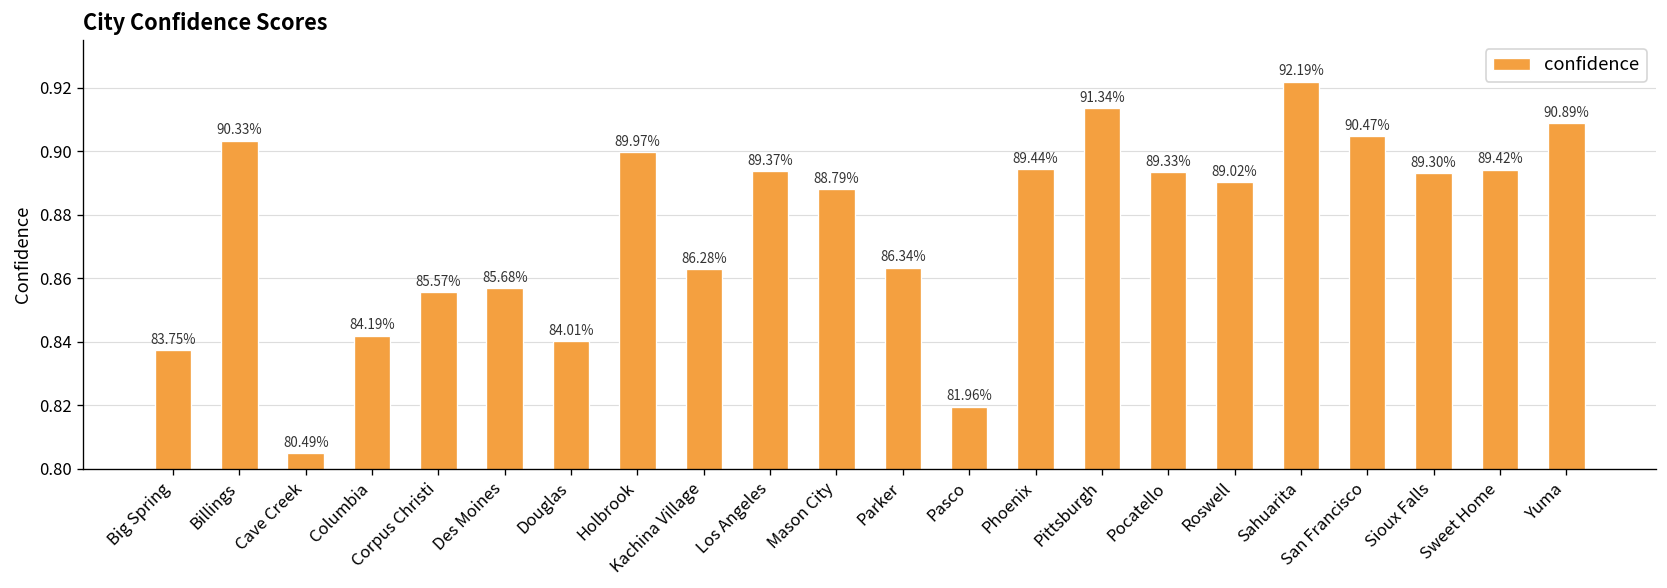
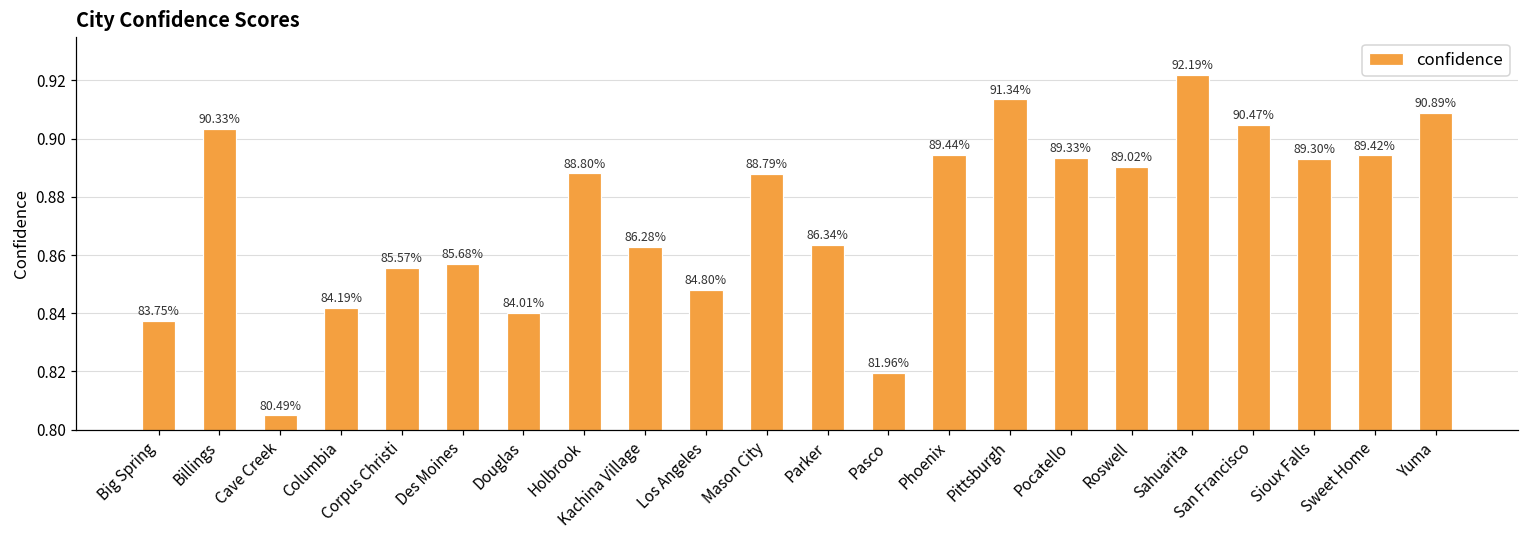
  {
    "Big Spring": "83.75%",
    "Billings": "90.33%",
    "Cave Creek": "80.49%",
    "Columbia": "84.19%",
    "Corpus Christi": "85.57%",
    "Des Moines": "85.68%",
    "Douglas": "84.01%",
-   "Holbrook": "89.97%",
+   "Holbrook": "88.80%",
    "Kachina Village": "86.28%",
-   "Los Angeles": "89.37%",
+   "Los Angeles": "84.80%",
    "Mason City": "88.79%",
    "Parker": "86.34%",
    "Pasco": "81.96%",
    "Phoenix": "89.44%",
    "Pittsburgh": "91.34%",
    "Pocatello": "89.33%",
    "Roswell": "89.02%",
    "Sahuarita": "92.19%",
    "San Francisco": "90.47%",
    "Sioux Falls": "89.30%",
    "Sweet Home": "89.42%",
    "Yuma": "90.89%"
  }
